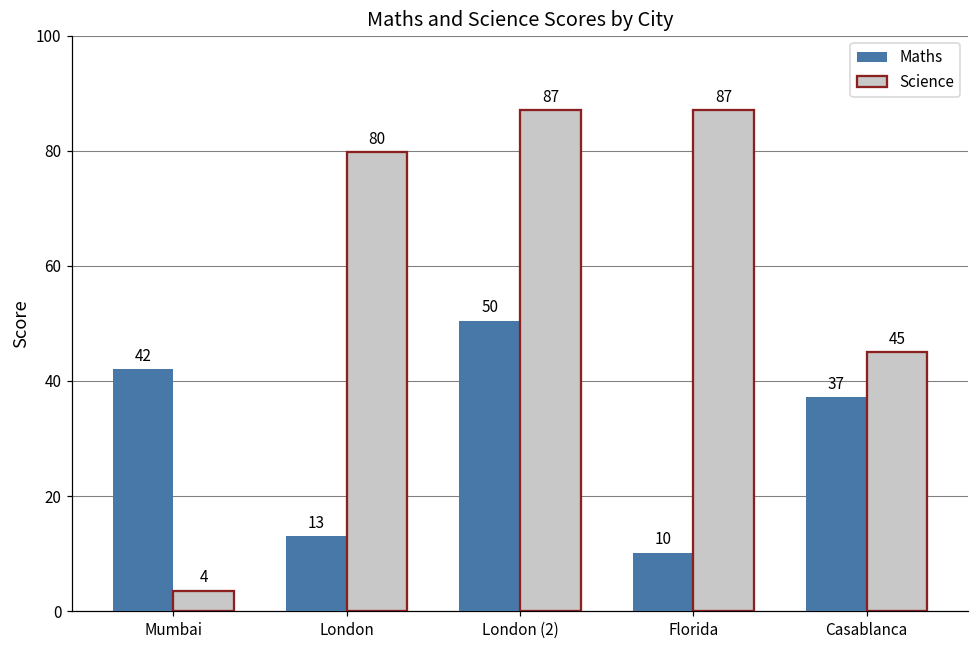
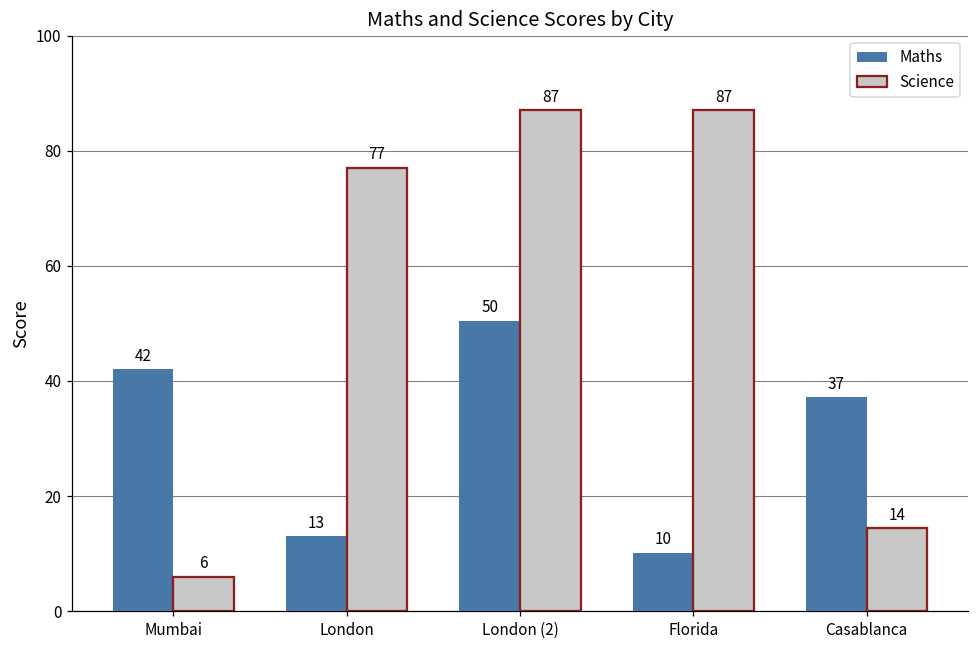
  {
    "Maths": {
      "Mumbai": 42,
      "London": 13,
      "London (2)": 50,
      "Florida": 10,
      "Casablanca": 37
    },
    "Science": {
-     "Mumbai": 4,
-     "London": 80,
+     "Mumbai": 6,
+     "London": 77,
      "London (2)": 87,
      "Florida": 87,
-     "Casablanca": 45
+     "Casablanca": 14
    }
  }
